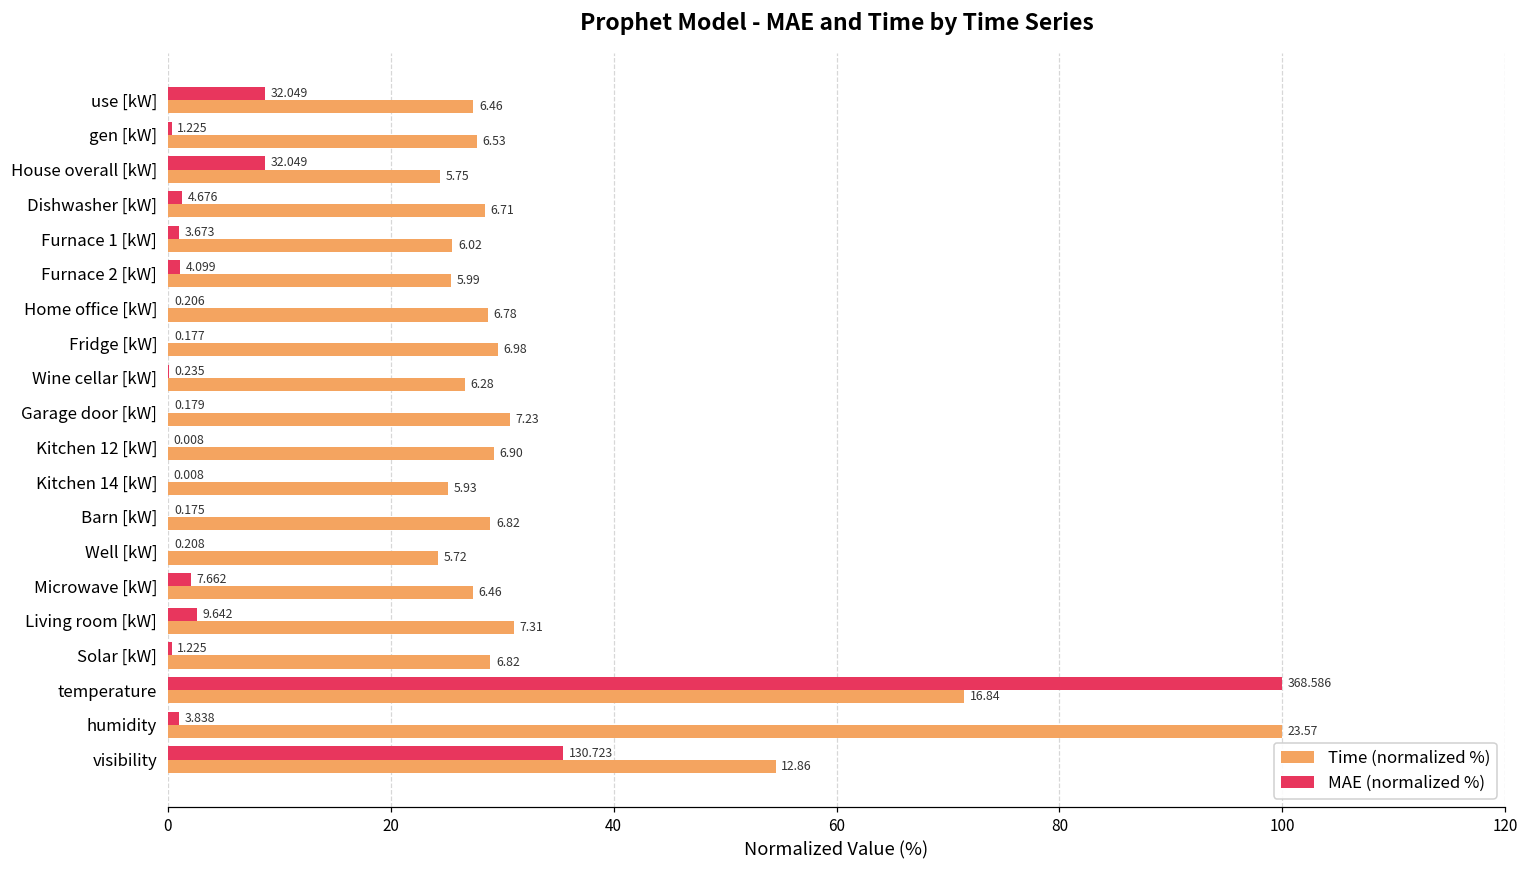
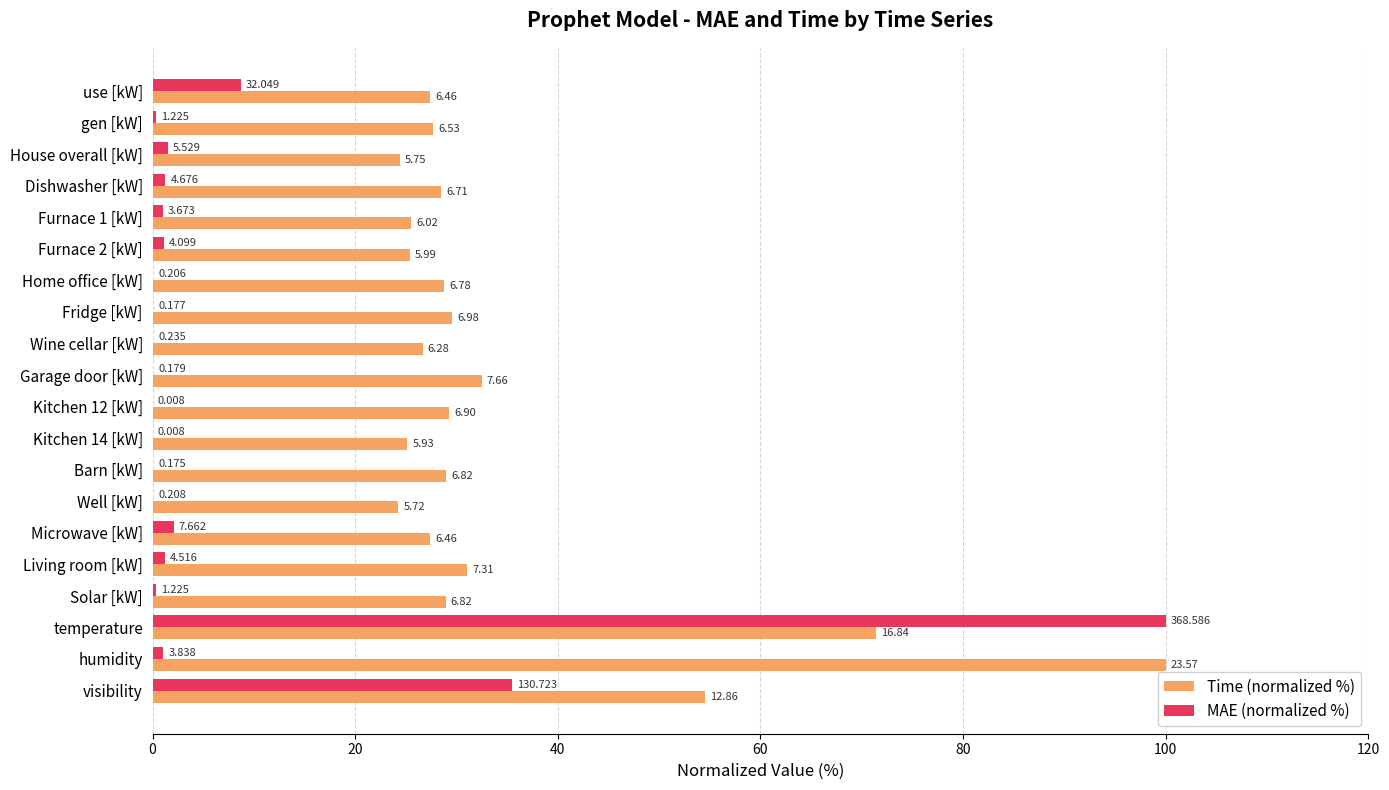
  {
    "Time (normalized %)": {
-     "Garage door [kW]": 7.23
+     "Garage door [kW]": 7.66
    },
    "MAE (normalized %)": {
-     "House overall [kW]": 32.049,
-     "Living room [kW]": 9.642
+     "House overall [kW]": 5.529,
+     "Living room [kW]": 4.516
    }
  }
